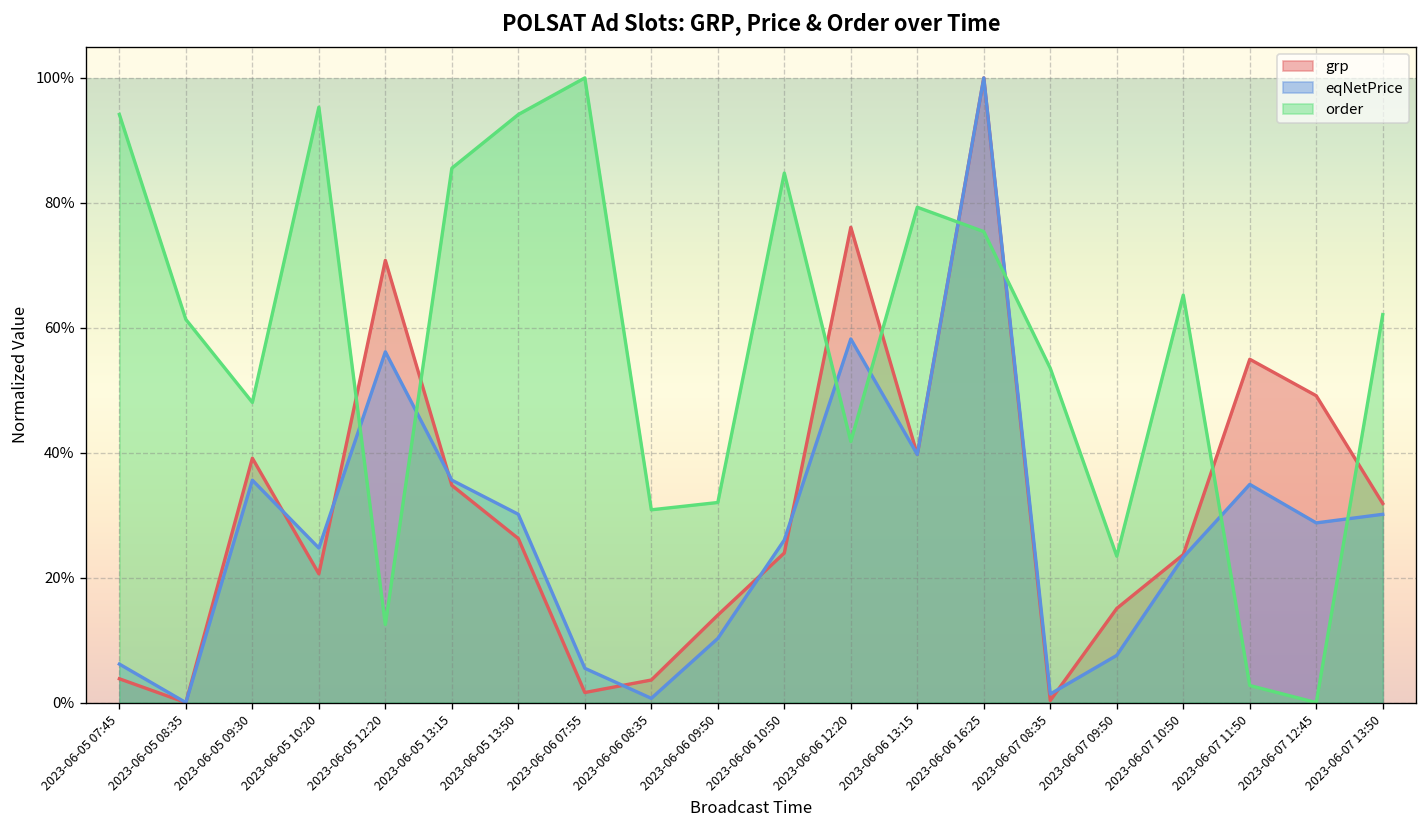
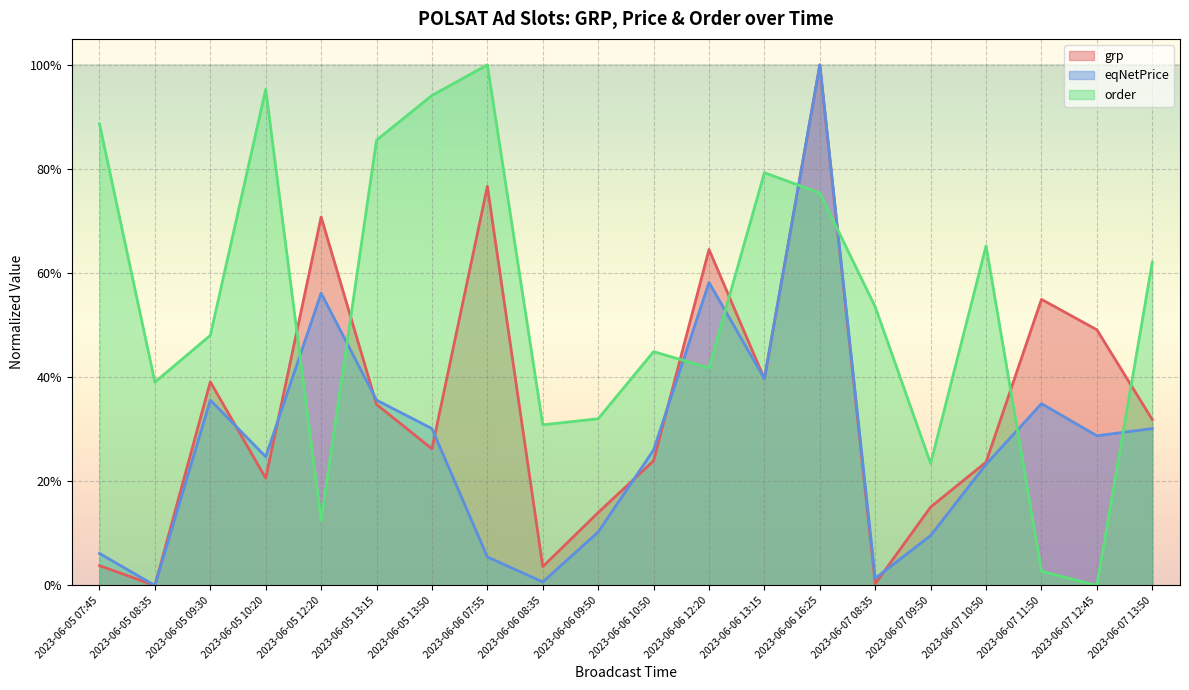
  {
    "grp": {
      "2023-06-05 07:45": "4%",
      "2023-06-05 09:30": "39%",
      "2023-06-05 10:20": "21%",
      "2023-06-05 12:20": "71%",
      "2023-06-05 13:15": "35%",
      "2023-06-05 13:50": "26%",
-     "2023-06-06 07:55": "2%",
+     "2023-06-06 07:55": "77%",
      "2023-06-06 08:35": "4%",
      "2023-06-06 09:50": "14%",
      "2023-06-06 10:50": "24%",
-     "2023-06-06 12:20": "76%",
+     "2023-06-06 12:20": "65%",
      "2023-06-07 08:35": "0%",
      "2023-06-07 09:50": "15%",
      "2023-06-07 11:50": "55%",
      "2023-06-07 12:45": "49%",
      "2023-06-07 13:50": "32%"
    },
    "eqNetPrice": {
      "2023-06-05 07:45": "6%",
      "2023-06-05 09:30": "36%",
      "2023-06-05 10:20": "25%",
      "2023-06-05 12:20": "56%",
      "2023-06-05 13:15": "36%",
      "2023-06-05 13:50": "30%",
      "2023-06-06 07:55": "5%",
      "2023-06-06 08:35": "1%",
      "2023-06-06 09:50": "10%",
      "2023-06-06 10:50": "26%",
      "2023-06-06 12:20": "58%",
      "2023-06-07 08:35": "1%",
-     "2023-06-07 09:50": "8%",
+     "2023-06-07 09:50": "10%",
      "2023-06-07 11:50": "35%",
      "2023-06-07 12:45": "29%",
      "2023-06-07 13:50": "30%"
    },
    "order": {
-     "2023-06-05 07:45": "94%",
-     "2023-06-05 08:35": "61%",
+     "2023-06-05 07:45": "89%",
+     "2023-06-05 08:35": "39%",
      "2023-06-05 09:30": "48%",
      "2023-06-05 10:20": "95%",
      "2023-06-05 12:20": "13%",
      "2023-06-05 13:15": "86%",
      "2023-06-05 13:50": "94%",
      "2023-06-06 07:55": "100%",
      "2023-06-06 08:35": "31%",
      "2023-06-06 09:50": "32%",
-     "2023-06-06 10:50": "85%",
+     "2023-06-06 10:50": "45%",
      "2023-06-06 12:20": "42%",
      "2023-06-06 13:15": "79%",
      "2023-06-06 16:25": "75%",
      "2023-06-07 08:35": "54%",
      "2023-06-07 09:50": "23%",
      "2023-06-07 10:50": "65%",
      "2023-06-07 11:50": "3%",
      "2023-06-07 12:45": "0%",
      "2023-06-07 13:50": "62%"
    }
  }
